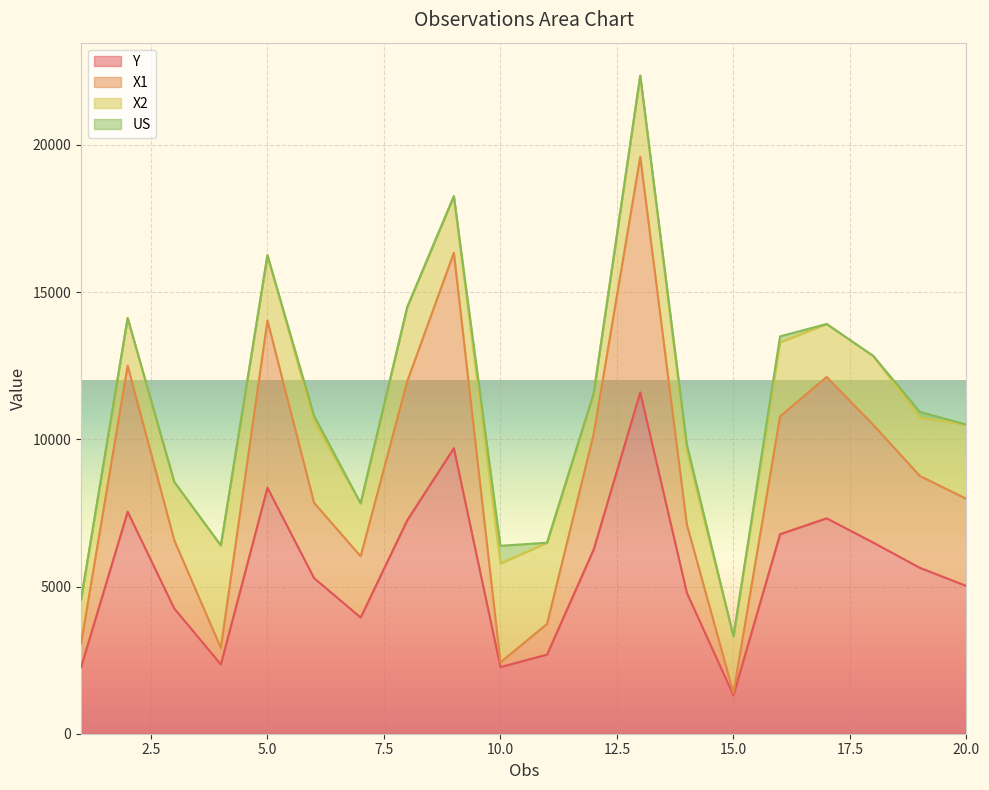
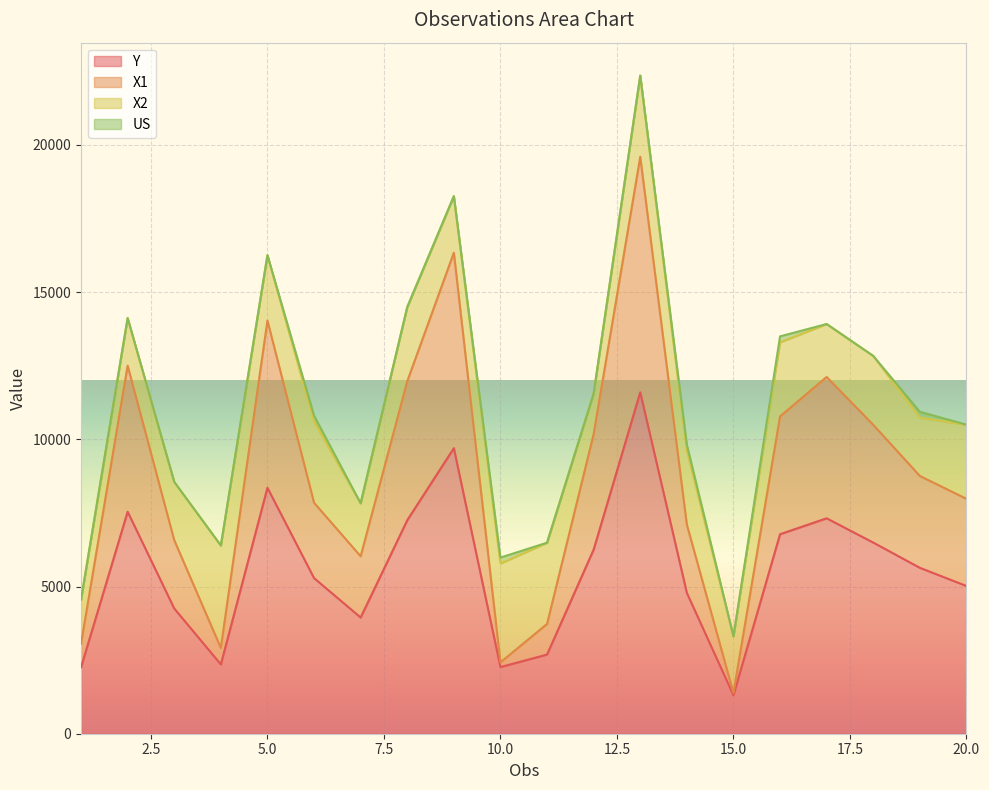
  {
    "US": {
-     "10.0": 600
+     "10.0": 200
    }
  }
